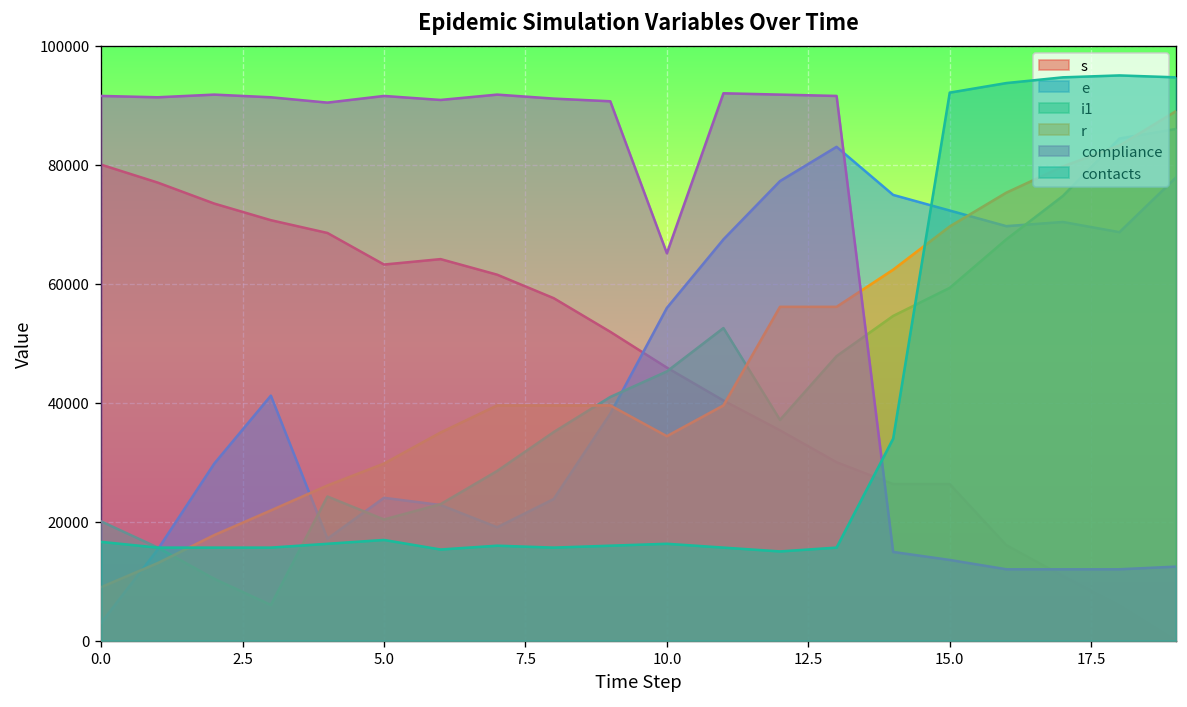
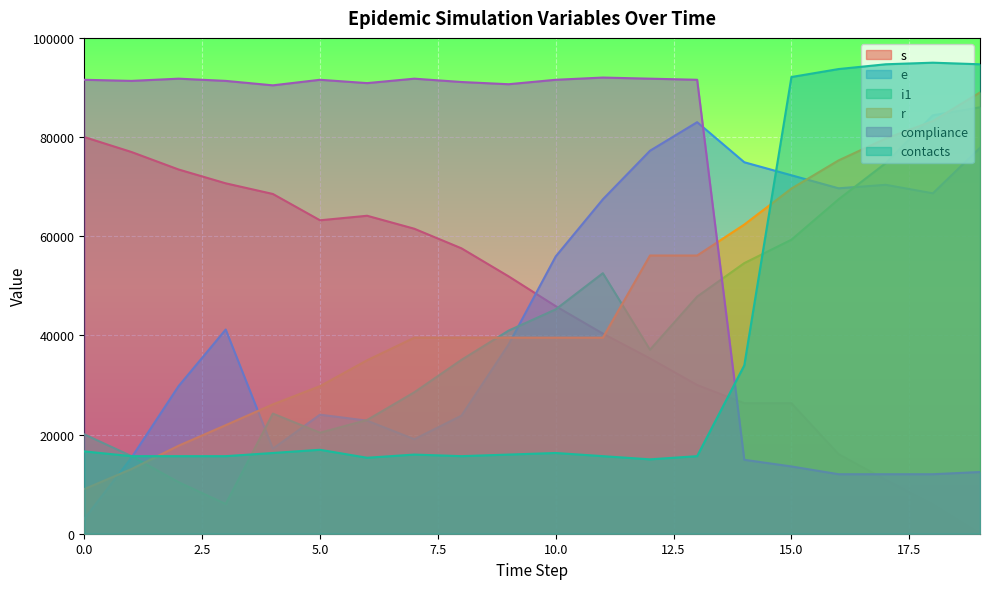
  {
    "s": {
      "0.0": 80000,
      "5.0": 63000,
      "10.0": 46000,
      "15.0": 26000
    },
    "r": {
      "0.0": 9000,
      "5.0": 30000,
-     "10.0": 34000,
+     "10.0": 40000,
      "15.0": 70000
    },
    "compliance": {
      "0.0": 92000,
      "5.0": 92000,
-     "10.0": 65000,
+     "10.0": 92000,
      "15.0": 14000
    }
  }
